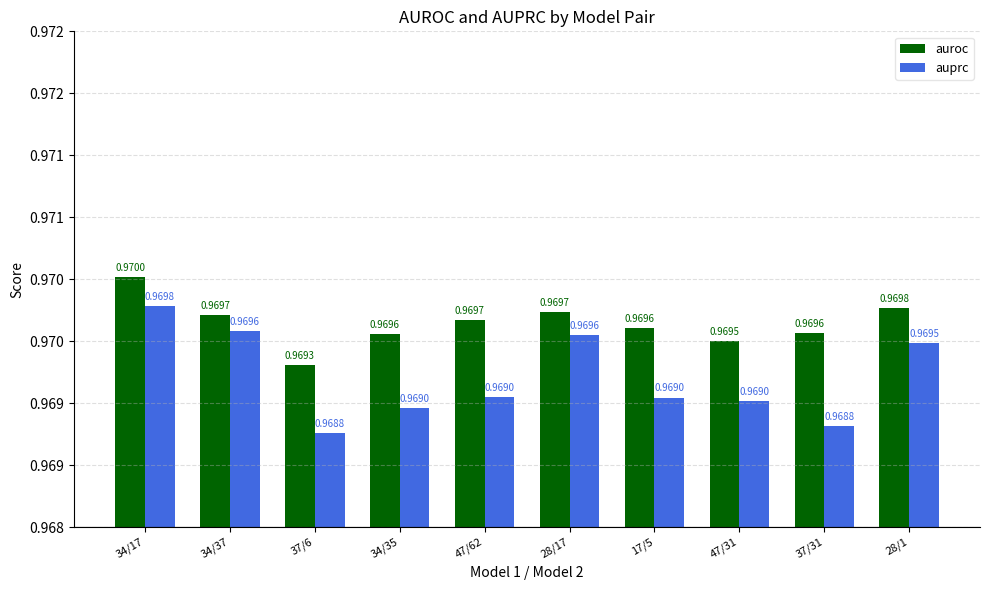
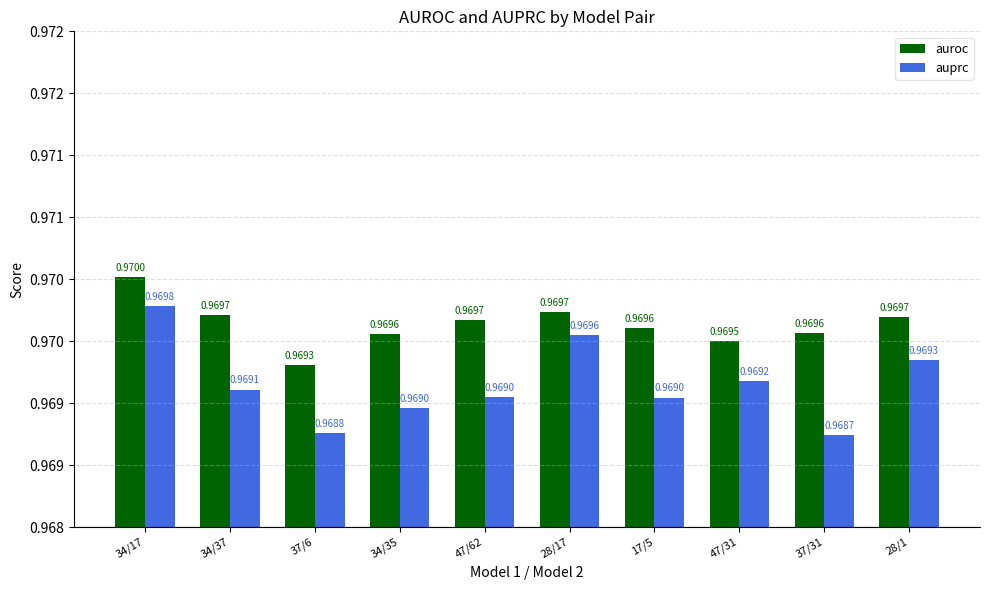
  {
    "auroc": {
      "34/17": 0.9700,
      "34/37": 0.9697,
      "37/6": 0.9693,
      "34/35": 0.9696,
      "47/62": 0.9697,
      "28/17": 0.9697,
      "17/5": 0.9696,
      "47/31": 0.9695,
      "37/31": 0.9696,
-     "28/1": 0.9698
+     "28/1": 0.9697
    },
    "auprc": {
      "34/17": 0.9698,
-     "34/37": 0.9696,
+     "34/37": 0.9691,
      "37/6": 0.9688,
      "34/35": 0.9690,
      "47/62": 0.9690,
      "28/17": 0.9696,
      "17/5": 0.9690,
-     "47/31": 0.9690,
-     "37/31": 0.9688,
-     "28/1": 0.9695
+     "47/31": 0.9692,
+     "37/31": 0.9687,
+     "28/1": 0.9693
    }
  }
